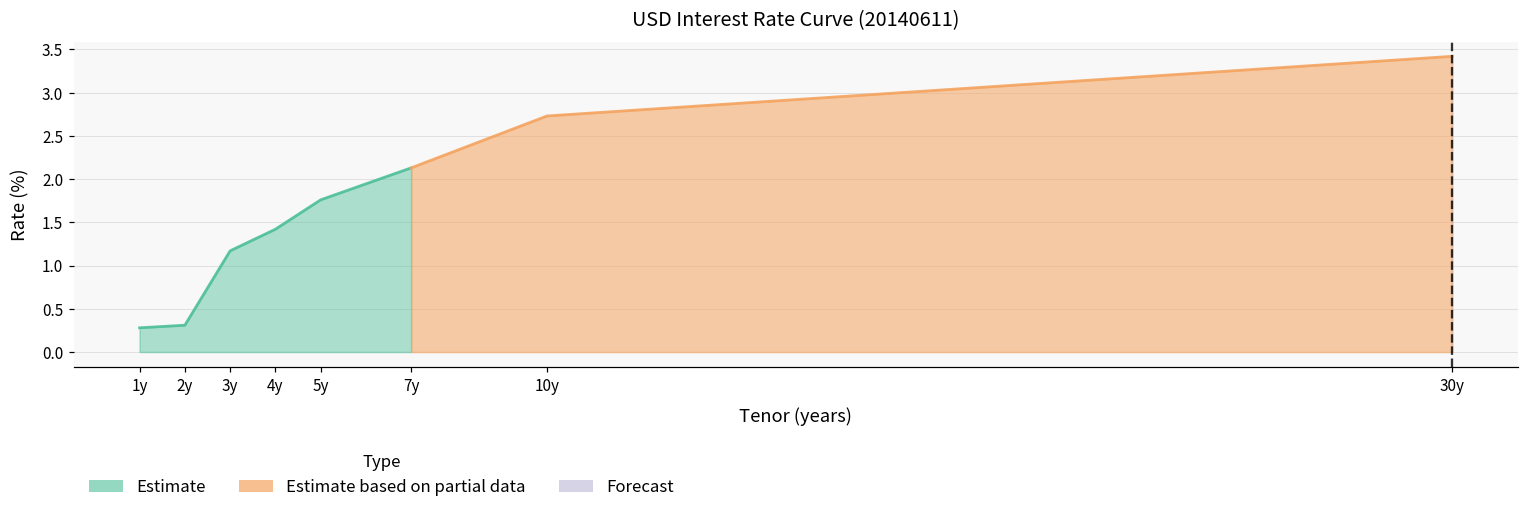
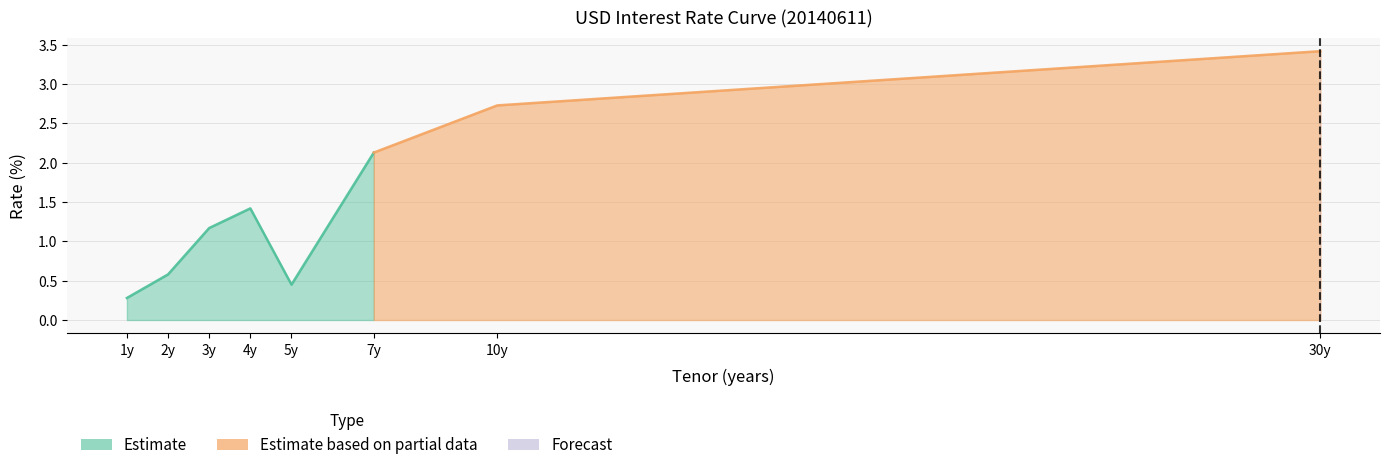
  {
    "Estimate": {
      "1y": 0.3,
-     "2y": 0.3,
+     "2y": 0.6,
      "3y": 1.2,
      "4y": 1.4,
-     "5y": 1.8
+     "5y": 0.5
    },
    "Estimate based on partial data": {
      "10y": 2.7
    }
  }
